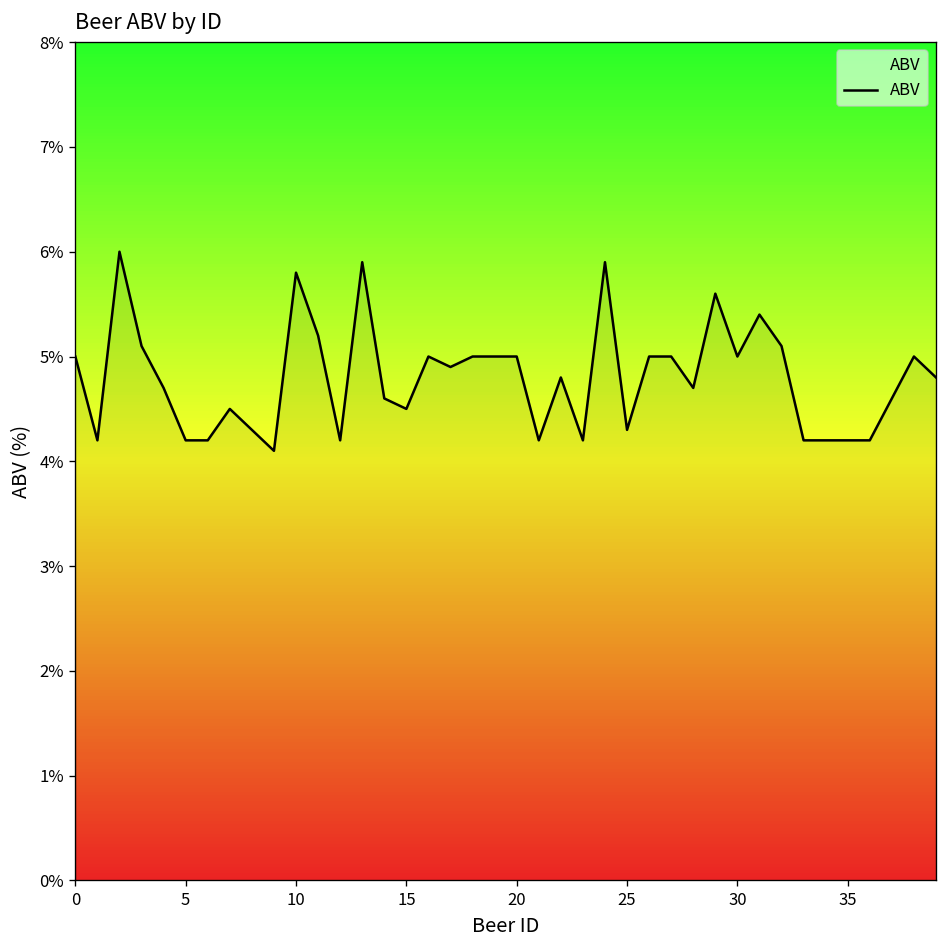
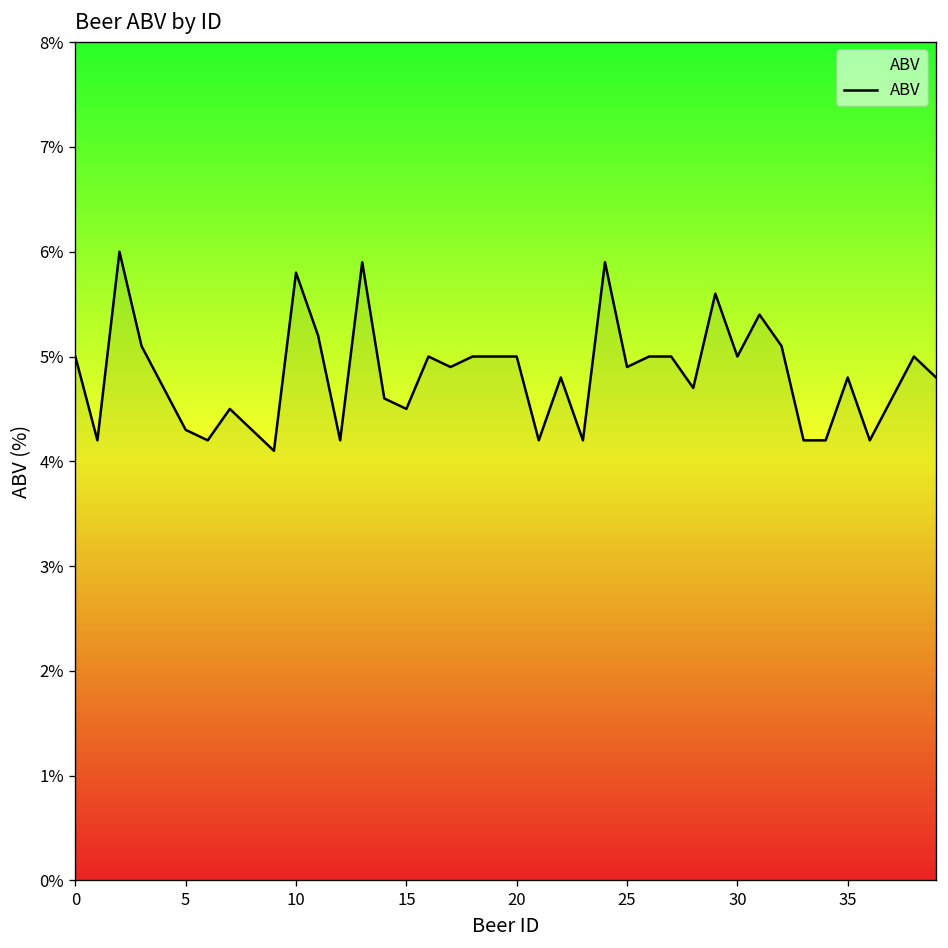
  {
    "0": "5.0%",
-   "5": "4.2%",
+   "5": "4.3%",
    "10": "5.8%",
    "15": "4.5%",
    "20": "5.0%",
-   "25": "4.3%",
+   "25": "4.9%",
    "30": "5.0%",
-   "35": "4.2%"
+   "35": "4.8%"
  }
